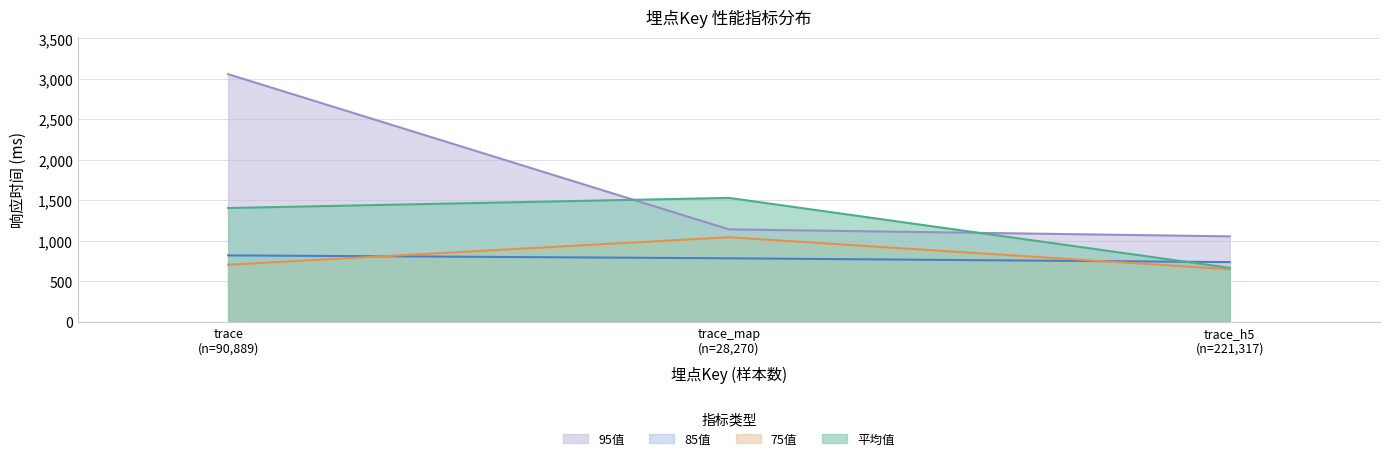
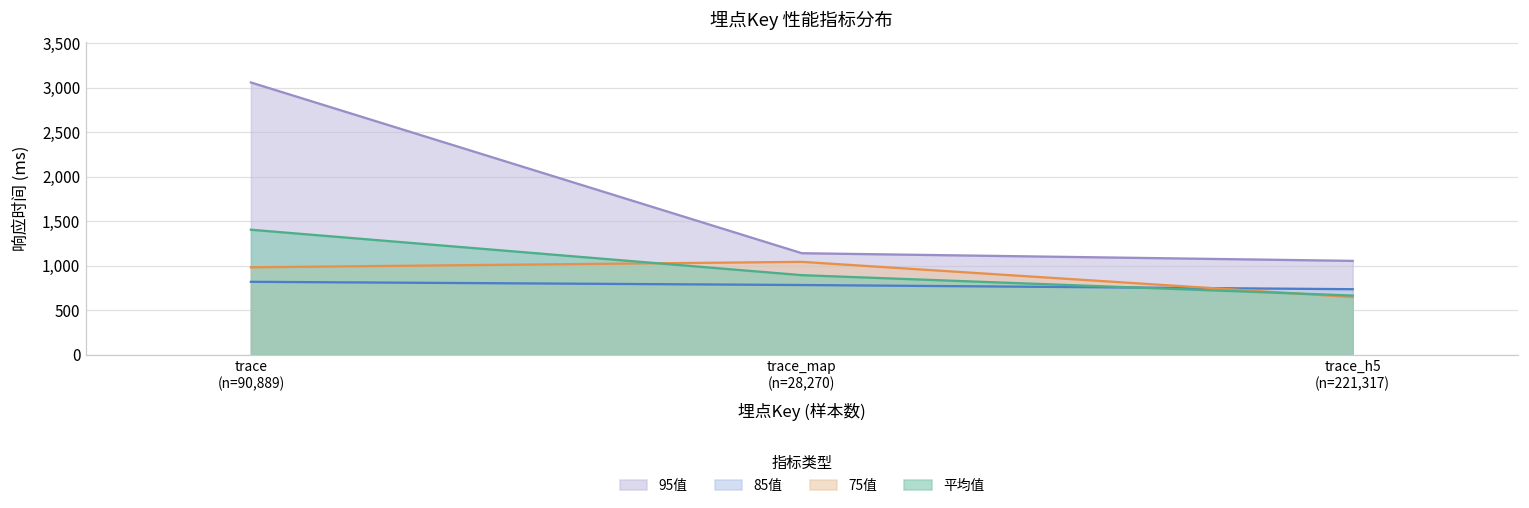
  {
    "75值": {
-     "trace (n=90,889)": "700",
+     "trace (n=90,889)": "1,000",
      "trace_map (n=28,270)": "1,000"
    },
    "平均值": {
      "trace (n=90,889)": "1,400",
-     "trace_map (n=28,270)": "1,500"
+     "trace_map (n=28,270)": "900"
    }
  }
